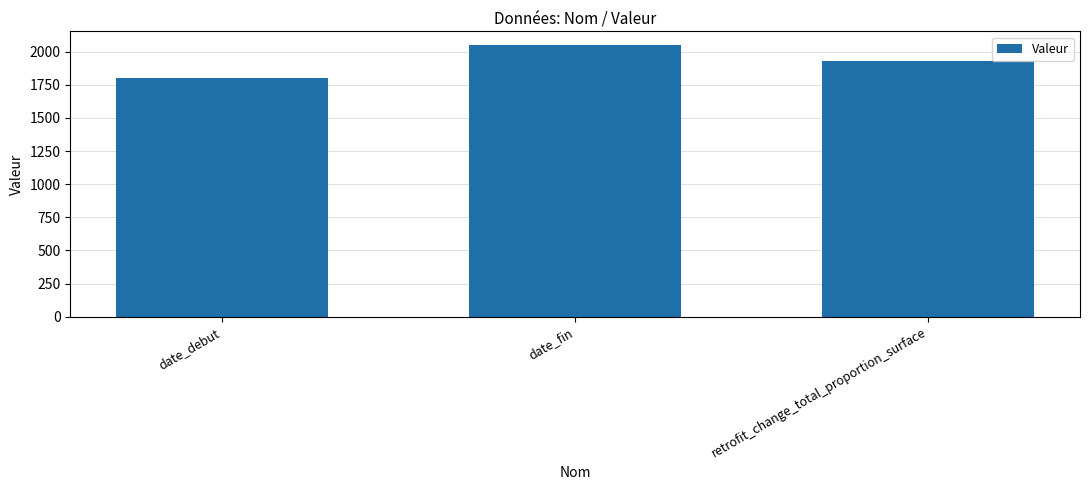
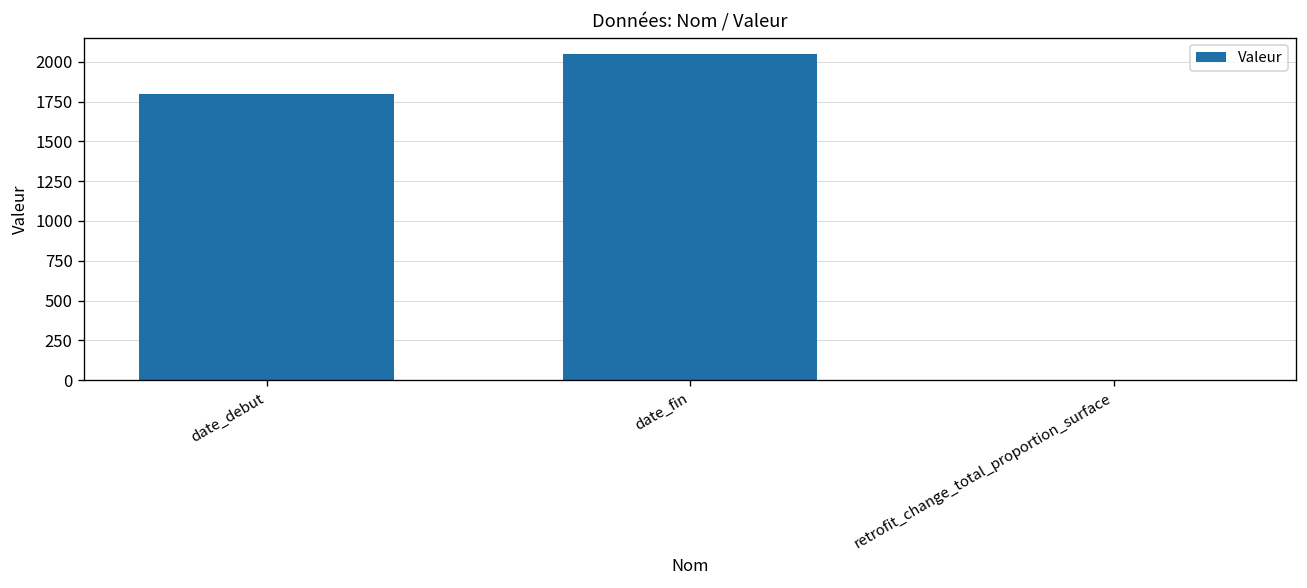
  {
    "date_debut": 1800,
    "date_fin": 2050,
-   "retrofit_change_total_proportion_surface": 1930
+   "retrofit_change_total_proportion_surface": 0
  }
